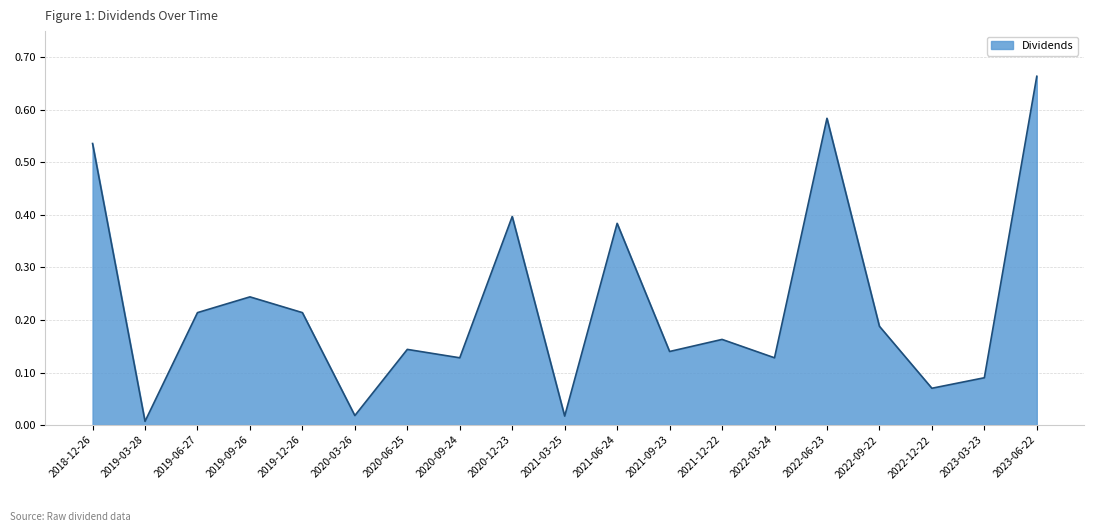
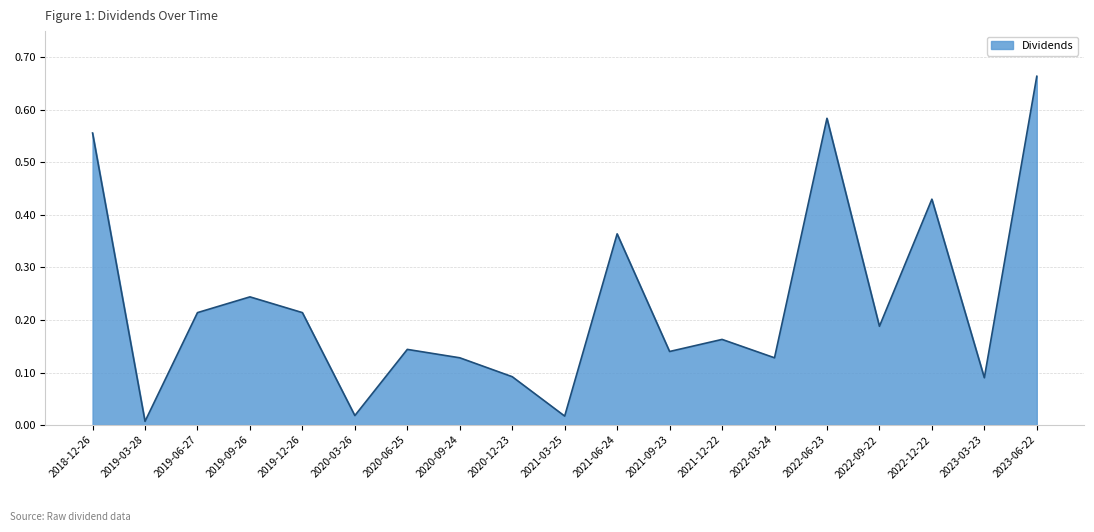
  {
-   "2018-12-26": 0.54,
+   "2018-12-26": 0.56,
    "2019-03-28": 0.01,
    "2019-06-27": 0.21,
    "2019-09-26": 0.24,
    "2019-12-26": 0.21,
    "2020-03-26": 0.02,
    "2020-06-25": 0.14,
    "2020-09-24": 0.13,
-   "2020-12-23": 0.40,
+   "2020-12-23": 0.09,
    "2021-03-25": 0.02,
-   "2021-06-24": 0.38,
+   "2021-06-24": 0.36,
    "2021-09-23": 0.14,
    "2021-12-22": 0.16,
    "2022-03-24": 0.13,
    "2022-06-23": 0.58,
    "2022-09-22": 0.19,
-   "2022-12-22": 0.07,
+   "2022-12-22": 0.43,
    "2023-03-23": 0.09,
    "2023-06-22": 0.66
  }
